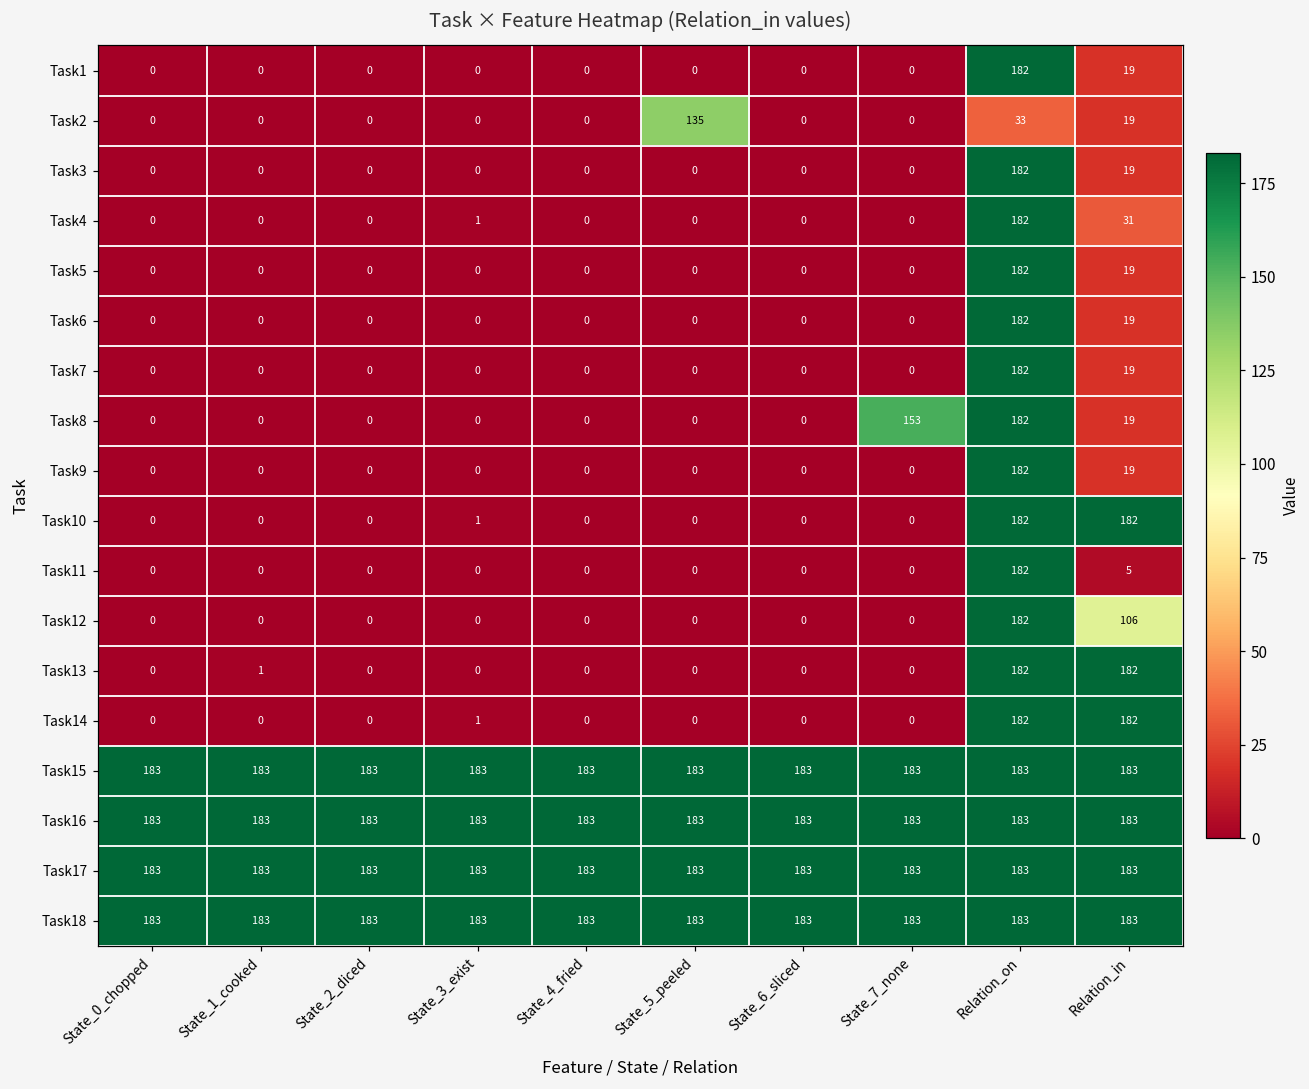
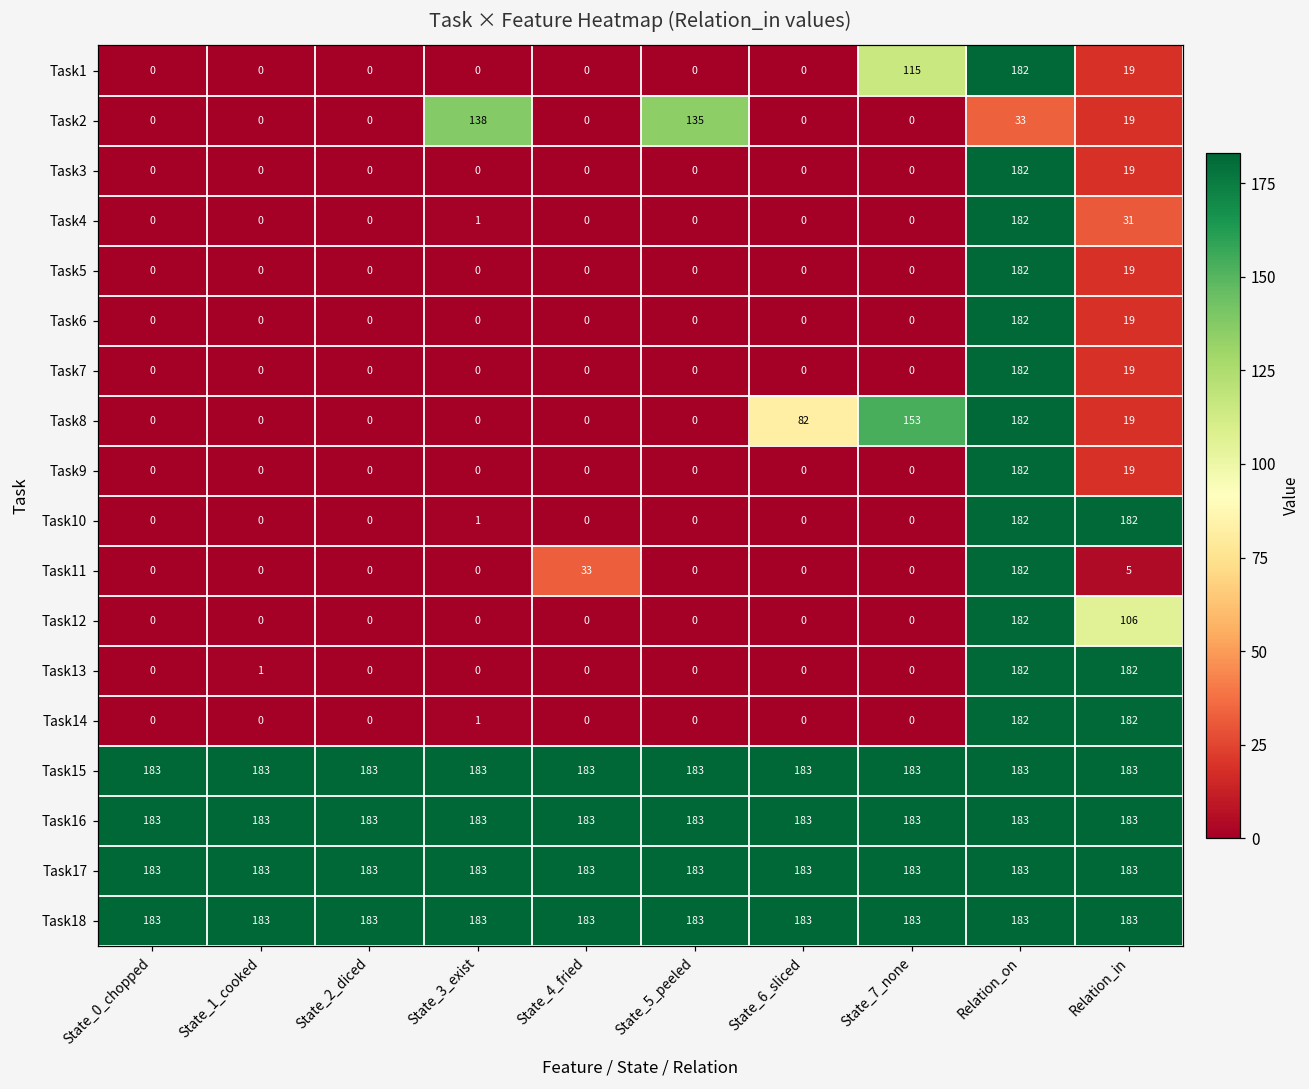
  {
    "Task1": {
      "State_0_chopped": 0,
      "State_1_cooked": 0,
      "State_2_diced": 0,
      "State_3_exist": 0,
      "State_4_fried": 0,
      "State_5_peeled": 0,
      "State_6_sliced": 0,
-     "State_7_none": 0,
+     "State_7_none": 115,
      "Relation_on": 182,
      "Relation_in": 19
    },
    "Task2": {
      "State_0_chopped": 0,
      "State_1_cooked": 0,
      "State_2_diced": 0,
-     "State_3_exist": 0,
+     "State_3_exist": 138,
      "State_4_fried": 0,
      "State_5_peeled": 135,
      "State_6_sliced": 0,
      "State_7_none": 0,
      "Relation_on": 33,
      "Relation_in": 19
    },
    "Task3": {
      "State_0_chopped": 0,
      "State_1_cooked": 0,
      "State_2_diced": 0,
      "State_3_exist": 0,
      "State_4_fried": 0,
      "State_5_peeled": 0,
      "State_6_sliced": 0,
      "State_7_none": 0,
      "Relation_on": 182,
      "Relation_in": 19
    },
    "Task4": {
      "State_0_chopped": 0,
      "State_1_cooked": 0,
      "State_2_diced": 0,
      "State_3_exist": 1,
      "State_4_fried": 0,
      "State_5_peeled": 0,
      "State_6_sliced": 0,
      "State_7_none": 0,
      "Relation_on": 182,
      "Relation_in": 31
    },
    "Task5": {
      "State_0_chopped": 0,
      "State_1_cooked": 0,
      "State_2_diced": 0,
      "State_3_exist": 0,
      "State_4_fried": 0,
      "State_5_peeled": 0,
      "State_6_sliced": 0,
      "State_7_none": 0,
      "Relation_on": 182,
      "Relation_in": 19
    },
    "Task6": {
      "State_0_chopped": 0,
      "State_1_cooked": 0,
      "State_2_diced": 0,
      "State_3_exist": 0,
      "State_4_fried": 0,
      "State_5_peeled": 0,
      "State_6_sliced": 0,
      "State_7_none": 0,
      "Relation_on": 182,
      "Relation_in": 19
    },
    "Task7": {
      "State_0_chopped": 0,
      "State_1_cooked": 0,
      "State_2_diced": 0,
      "State_3_exist": 0,
      "State_4_fried": 0,
      "State_5_peeled": 0,
      "State_6_sliced": 0,
      "State_7_none": 0,
      "Relation_on": 182,
      "Relation_in": 19
    },
    "Task8": {
      "State_0_chopped": 0,
      "State_1_cooked": 0,
      "State_2_diced": 0,
      "State_3_exist": 0,
      "State_4_fried": 0,
      "State_5_peeled": 0,
-     "State_6_sliced": 0,
+     "State_6_sliced": 82,
      "State_7_none": 153,
      "Relation_on": 182,
      "Relation_in": 19
    },
    "Task9": {
      "State_0_chopped": 0,
      "State_1_cooked": 0,
      "State_2_diced": 0,
      "State_3_exist": 0,
      "State_4_fried": 0,
      "State_5_peeled": 0,
      "State_6_sliced": 0,
      "State_7_none": 0,
      "Relation_on": 182,
      "Relation_in": 19
    },
    "Task10": {
      "State_0_chopped": 0,
      "State_1_cooked": 0,
      "State_2_diced": 0,
      "State_3_exist": 1,
      "State_4_fried": 0,
      "State_5_peeled": 0,
      "State_6_sliced": 0,
      "State_7_none": 0,
      "Relation_on": 182,
      "Relation_in": 182
    },
    "Task11": {
      "State_0_chopped": 0,
      "State_1_cooked": 0,
      "State_2_diced": 0,
      "State_3_exist": 0,
-     "State_4_fried": 0,
+     "State_4_fried": 33,
      "State_5_peeled": 0,
      "State_6_sliced": 0,
      "State_7_none": 0,
      "Relation_on": 182,
      "Relation_in": 5
    },
    "Task12": {
      "State_0_chopped": 0,
      "State_1_cooked": 0,
      "State_2_diced": 0,
      "State_3_exist": 0,
      "State_4_fried": 0,
      "State_5_peeled": 0,
      "State_6_sliced": 0,
      "State_7_none": 0,
      "Relation_on": 182,
      "Relation_in": 106
    },
    "Task13": {
      "State_0_chopped": 0,
      "State_1_cooked": 1,
      "State_2_diced": 0,
      "State_3_exist": 0,
      "State_4_fried": 0,
      "State_5_peeled": 0,
      "State_6_sliced": 0,
      "State_7_none": 0,
      "Relation_on": 182,
      "Relation_in": 182
    },
    "Task14": {
      "State_0_chopped": 0,
      "State_1_cooked": 0,
      "State_2_diced": 0,
      "State_3_exist": 1,
      "State_4_fried": 0,
      "State_5_peeled": 0,
      "State_6_sliced": 0,
      "State_7_none": 0,
      "Relation_on": 182,
      "Relation_in": 182
    },
    "Task15": {
      "State_0_chopped": 183,
      "State_1_cooked": 183,
      "State_2_diced": 183,
      "State_3_exist": 183,
      "State_4_fried": 183,
      "State_5_peeled": 183,
      "State_6_sliced": 183,
      "State_7_none": 183,
      "Relation_on": 183,
      "Relation_in": 183
    },
    "Task16": {
      "State_0_chopped": 183,
      "State_1_cooked": 183,
      "State_2_diced": 183,
      "State_3_exist": 183,
      "State_4_fried": 183,
      "State_5_peeled": 183,
      "State_6_sliced": 183,
      "State_7_none": 183,
      "Relation_on": 183,
      "Relation_in": 183
    },
    "Task17": {
      "State_0_chopped": 183,
      "State_1_cooked": 183,
      "State_2_diced": 183,
      "State_3_exist": 183,
      "State_4_fried": 183,
      "State_5_peeled": 183,
      "State_6_sliced": 183,
      "State_7_none": 183,
      "Relation_on": 183,
      "Relation_in": 183
    },
    "Task18": {
      "State_0_chopped": 183,
      "State_1_cooked": 183,
      "State_2_diced": 183,
      "State_3_exist": 183,
      "State_4_fried": 183,
      "State_5_peeled": 183,
      "State_6_sliced": 183,
      "State_7_none": 183,
      "Relation_on": 183,
      "Relation_in": 183
    }
  }
